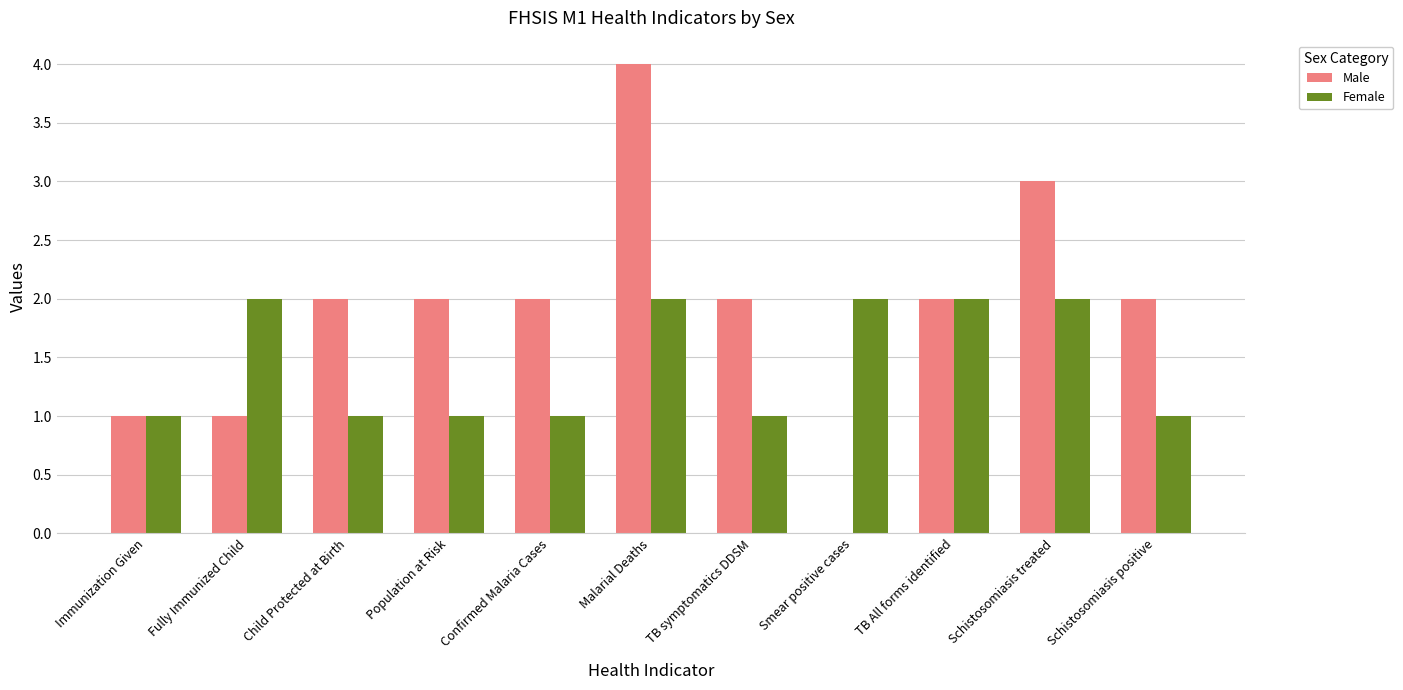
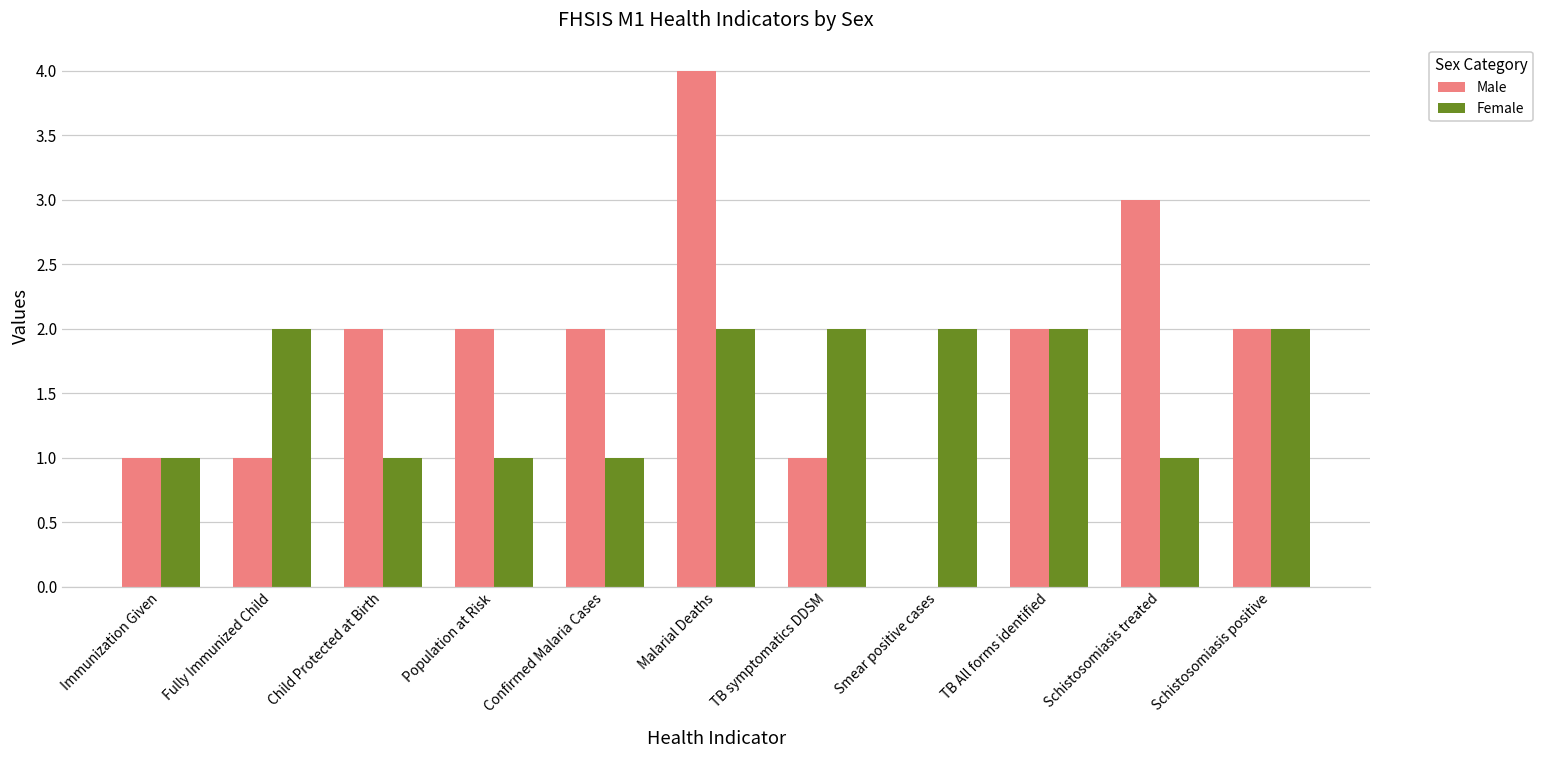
  {
    "Male": {
      "Immunization Given": 1,
      "Fully Immunized Child": 1,
      "Child Protected at Birth": 2,
      "Population at Risk": 2,
      "Confirmed Malaria Cases": 2,
      "Malarial Deaths": 4,
-     "TB symptomatics DDSM": 2,
+     "TB symptomatics DDSM": 1,
      "Smear positive cases": 0,
      "TB All forms identified": 2,
      "Schistosomiasis treated": 3,
      "Schistosomiasis positive": 2
    },
    "Female": {
      "Immunization Given": 1,
      "Fully Immunized Child": 2,
      "Child Protected at Birth": 1,
      "Population at Risk": 1,
      "Confirmed Malaria Cases": 1,
      "Malarial Deaths": 2,
-     "TB symptomatics DDSM": 1,
+     "TB symptomatics DDSM": 2,
      "Smear positive cases": 2,
      "TB All forms identified": 2,
-     "Schistosomiasis treated": 2,
-     "Schistosomiasis positive": 1
+     "Schistosomiasis treated": 1,
+     "Schistosomiasis positive": 2
    }
  }
